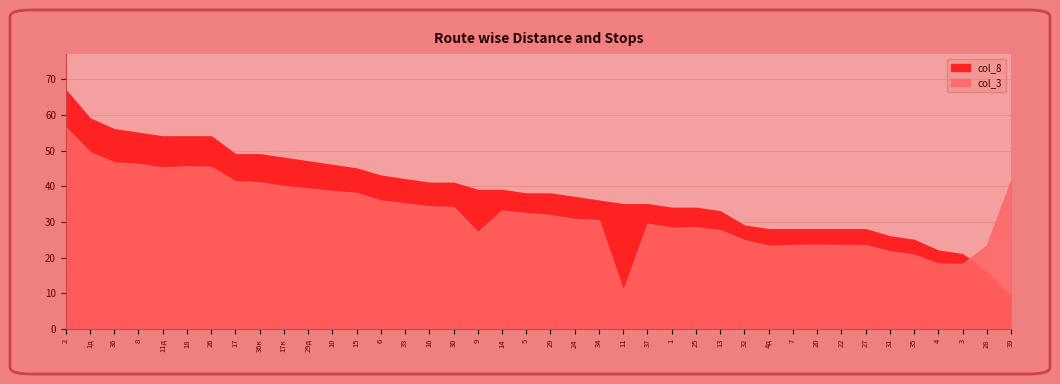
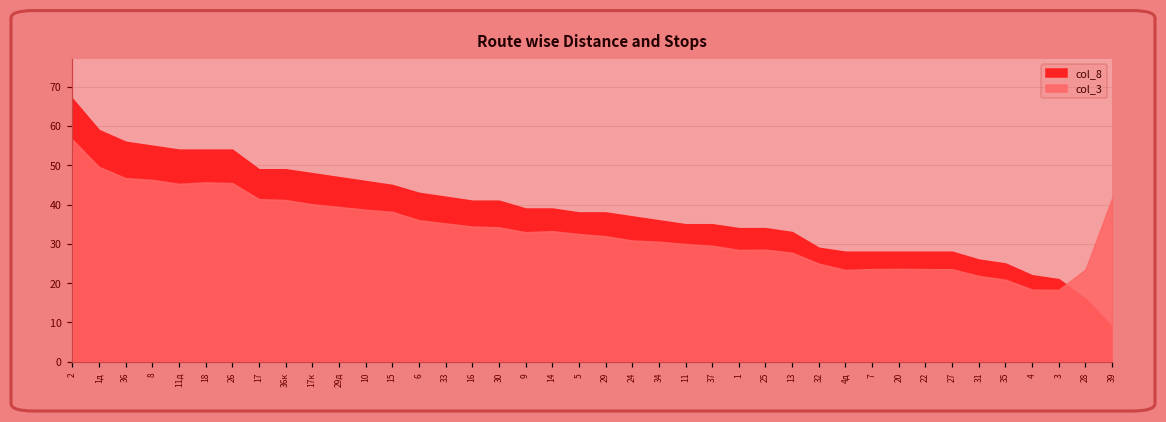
  {
    "col_8": {
      "2": 67,
      "1д": 59,
      "36": 56,
      "8": 55,
      "11д": 54,
      "18": 54,
      "26": 54,
      "17": 49,
      "36к": 49,
      "17к": 48,
      "29д": 47,
      "10": 46,
      "15": 45,
      "6": 43,
      "33": 42,
      "16": 41,
      "30": 41,
      "9": 39,
      "14": 39,
      "5": 38,
      "29": 38,
      "24": 37,
      "34": 36,
      "11": 35,
      "37": 35,
      "1": 34,
      "25": 34,
      "13": 33,
      "32": 29,
      "4д": 28,
      "7": 28,
      "20": 28,
      "22": 28,
      "27": 28,
      "31": 26,
      "35": 25,
      "4": 22,
      "3": 21,
      "28": 16,
      "39": 9
    },
    "col_3": {
      "2": 57,
      "1д": 50,
      "36": 47,
      "8": 46,
      "11д": 45,
      "18": 46,
      "26": 45,
      "17": 41,
      "36к": 41,
      "17к": 40,
      "29д": 39,
      "10": 39,
      "15": 38,
      "6": 36,
      "33": 35,
      "16": 34,
      "30": 34,
-     "9": 27,
+     "9": 33,
      "14": 33,
      "5": 32,
      "29": 32,
      "24": 31,
      "34": 31,
-     "11": 11,
+     "11": 30,
      "37": 30,
      "1": 28,
      "25": 29,
      "13": 28,
      "32": 25,
      "4д": 23,
      "7": 24,
      "20": 24,
      "22": 24,
      "27": 24,
      "31": 22,
      "35": 21,
      "4": 18,
      "3": 18,
      "28": 23,
      "39": 42
    }
  }
